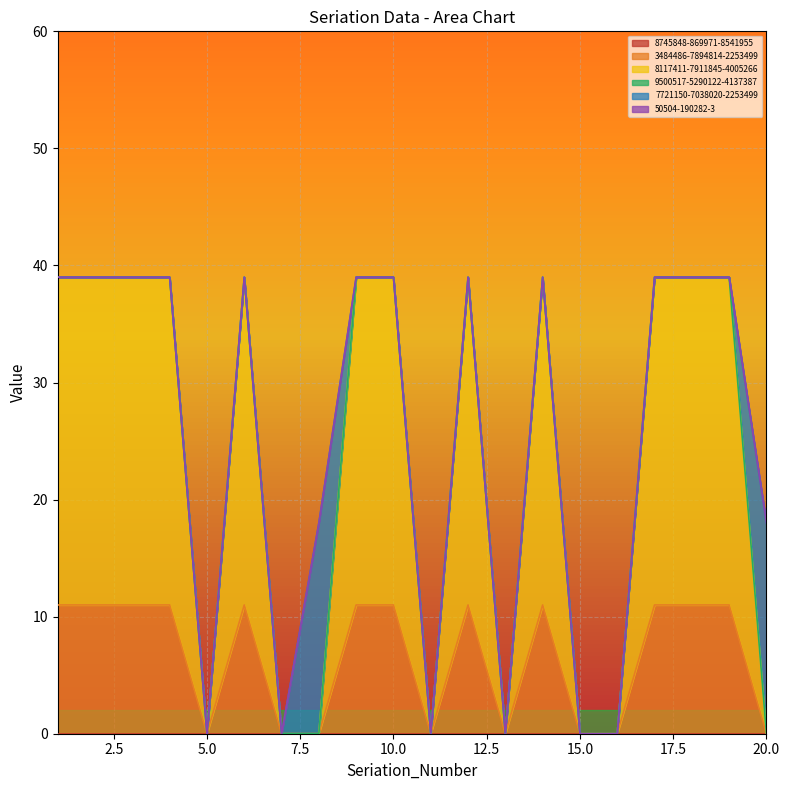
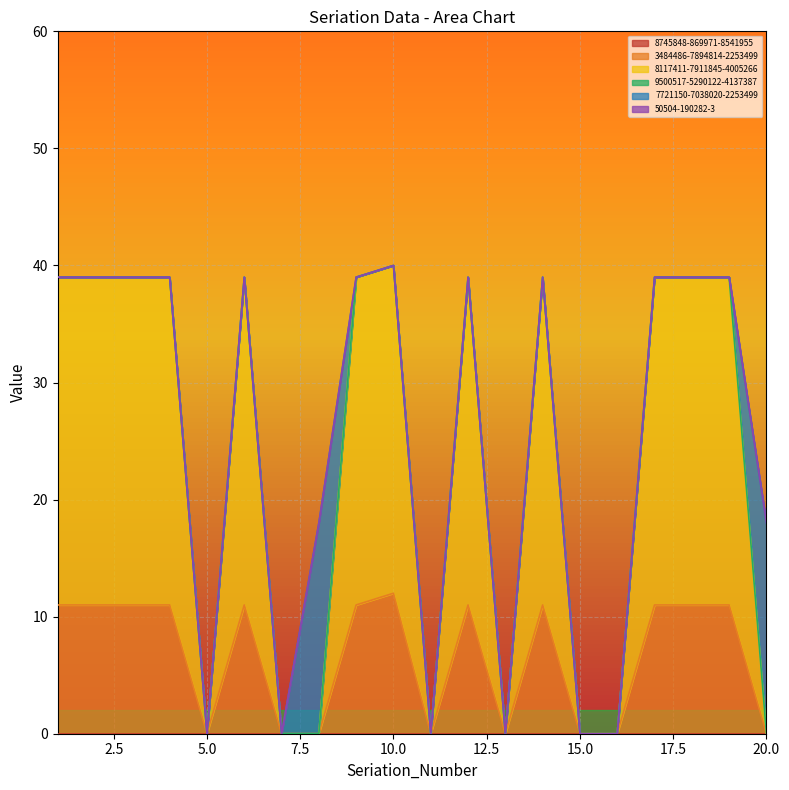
  {
    "3484486-7894814-2253499": {
-     "10.0": 11
+     "10.0": 12
    }
  }
